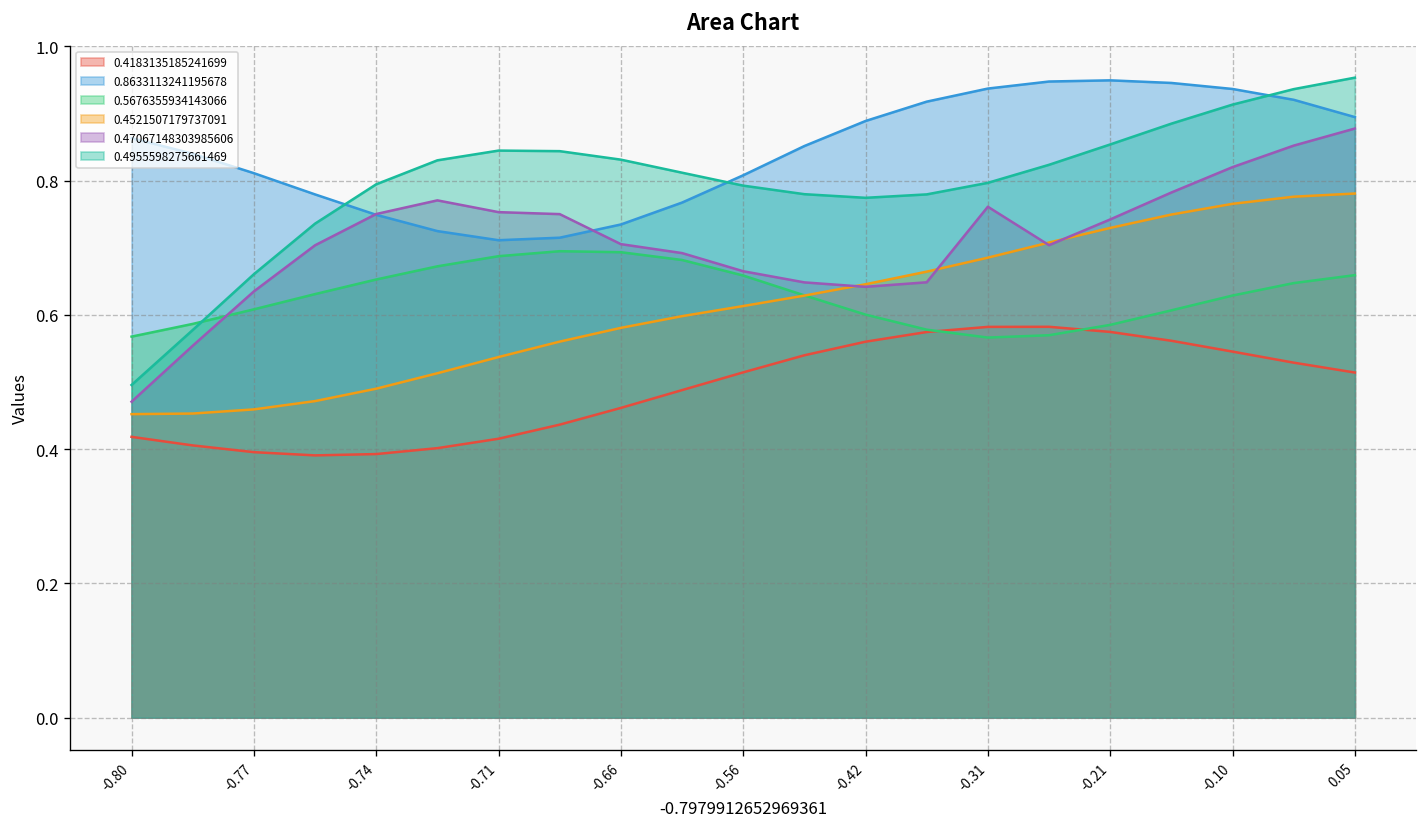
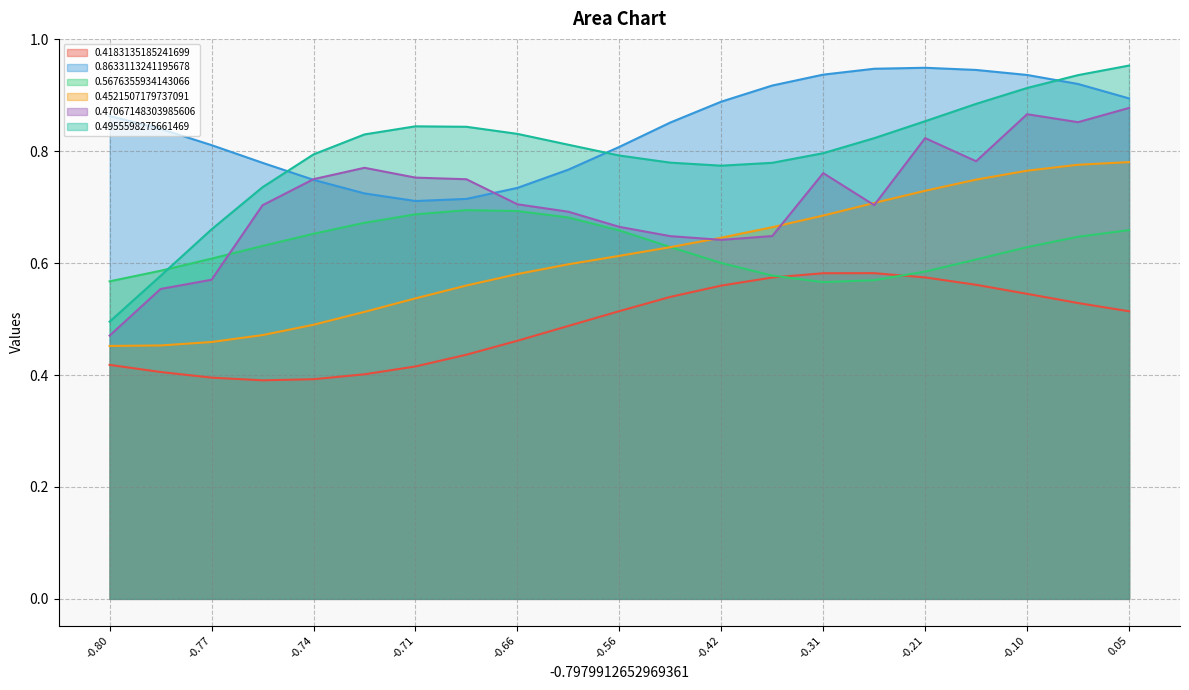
  {
    "0.47067148303985606": {
      "-0.80": 0.47,
-     "-0.77": 0.63,
+     "-0.77": 0.57,
      "-0.71": 0.75,
      "-0.66": 0.71,
      "-0.56": 0.67,
      "-0.31": 0.76,
-     "-0.21": 0.74,
-     "-0.10": 0.82,
+     "-0.21": 0.82,
+     "-0.10": 0.87,
      "0.05": 0.88
    }
  }
